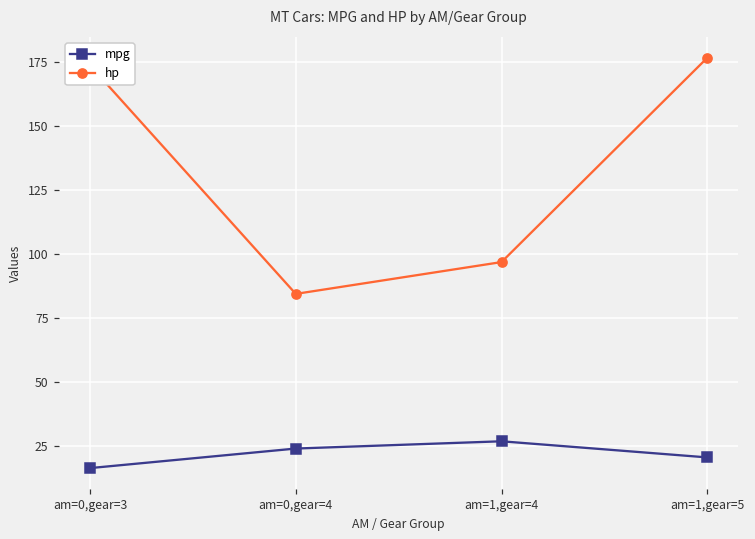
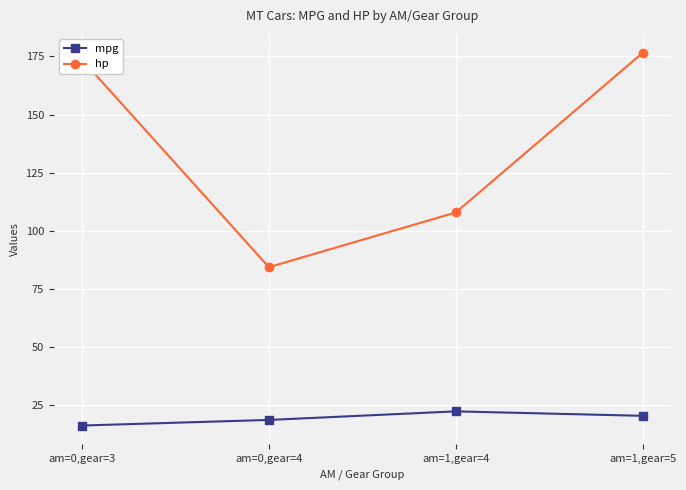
  {
    "mpg": {
      "am=0,gear=3": 16,
-     "am=0,gear=4": 24,
-     "am=1,gear=4": 27,
+     "am=0,gear=4": 19,
+     "am=1,gear=4": 22,
      "am=1,gear=5": 21
    },
    "hp": {
      "am=0,gear=4": 84,
-     "am=1,gear=4": 97,
+     "am=1,gear=4": 108,
      "am=1,gear=5": 177
    }
  }
